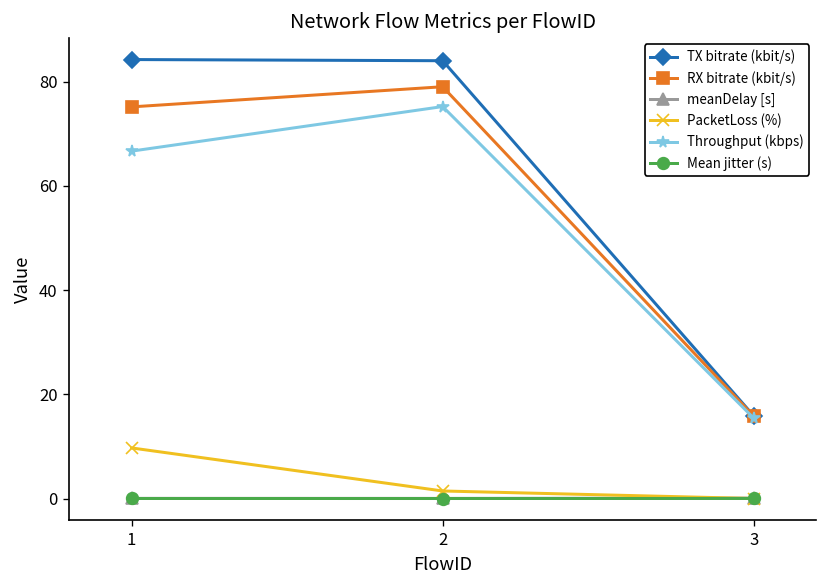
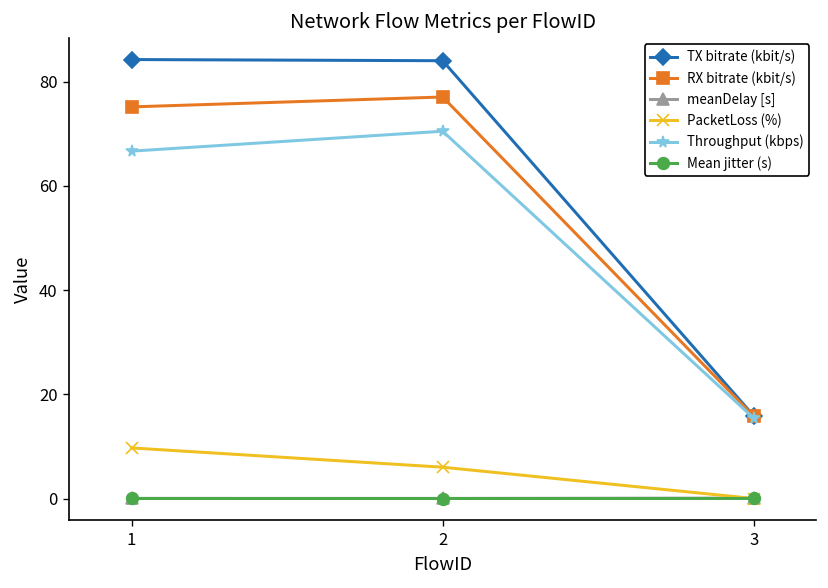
  {
    "TX bitrate (kbit/s)": {
      "1": 84,
      "2": 84
    },
    "RX bitrate (kbit/s)": {
      "1": 75,
-     "2": 79
+     "2": 77
    },
    "Mean jitter (s)": {
      "1": 0,
      "2": 0
    },
    "PacketLoss (%)": {
      "1": 10,
-     "2": 1
+     "2": 6
    },
    "Throughput (kbps)": {
      "1": 67,
-     "2": 75
+     "2": 70
    }
  }
